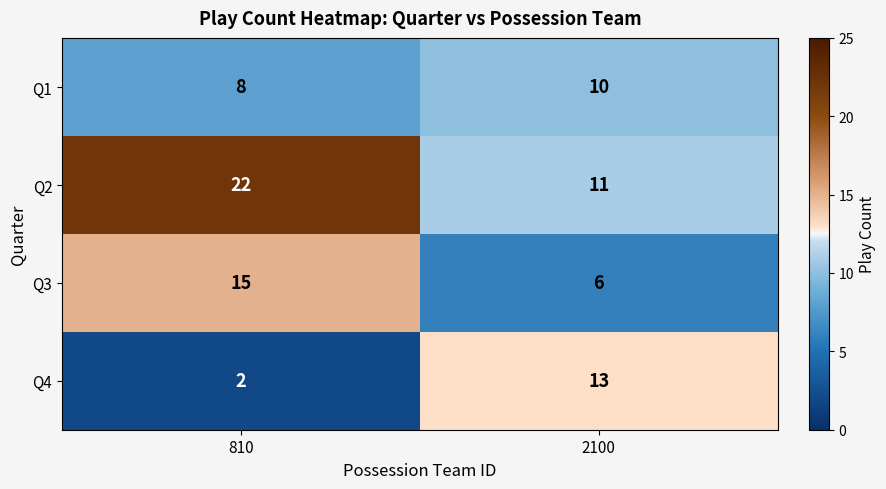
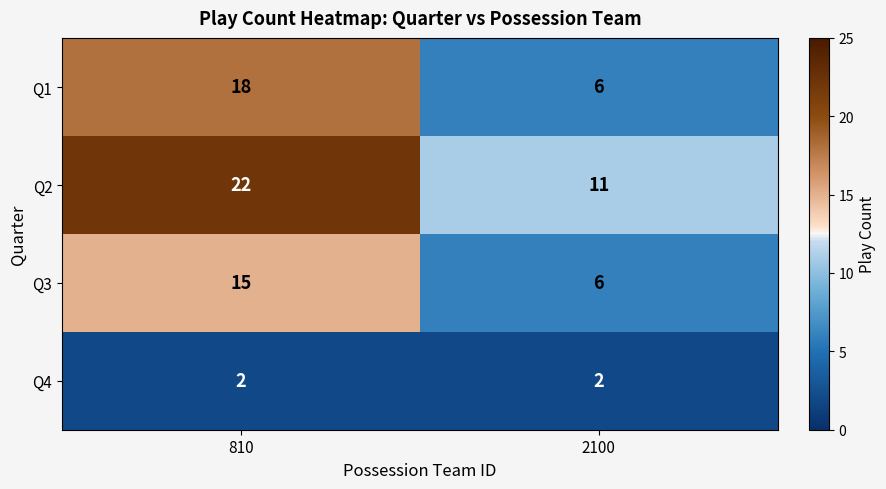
  {
    "Q1": {
-     "810": 8,
-     "2100": 10
+     "810": 18,
+     "2100": 6
    },
    "Q2": {
      "810": 22,
      "2100": 11
    },
    "Q3": {
      "810": 15,
      "2100": 6
    },
    "Q4": {
      "810": 2,
-     "2100": 13
+     "2100": 2
    }
  }
